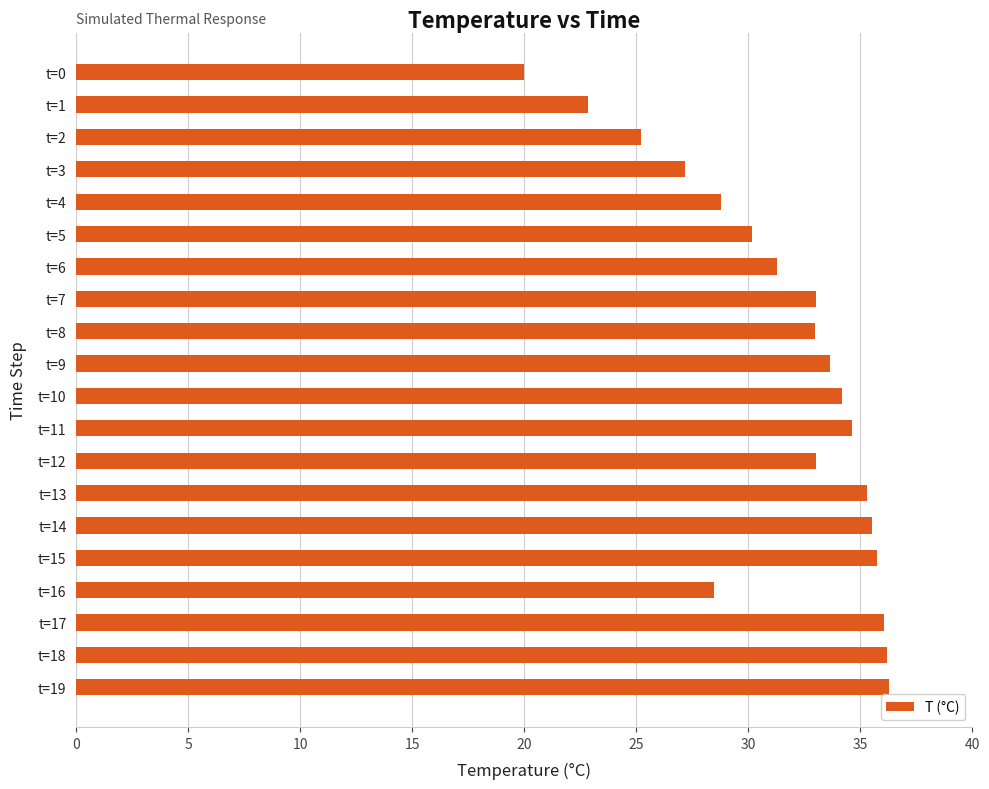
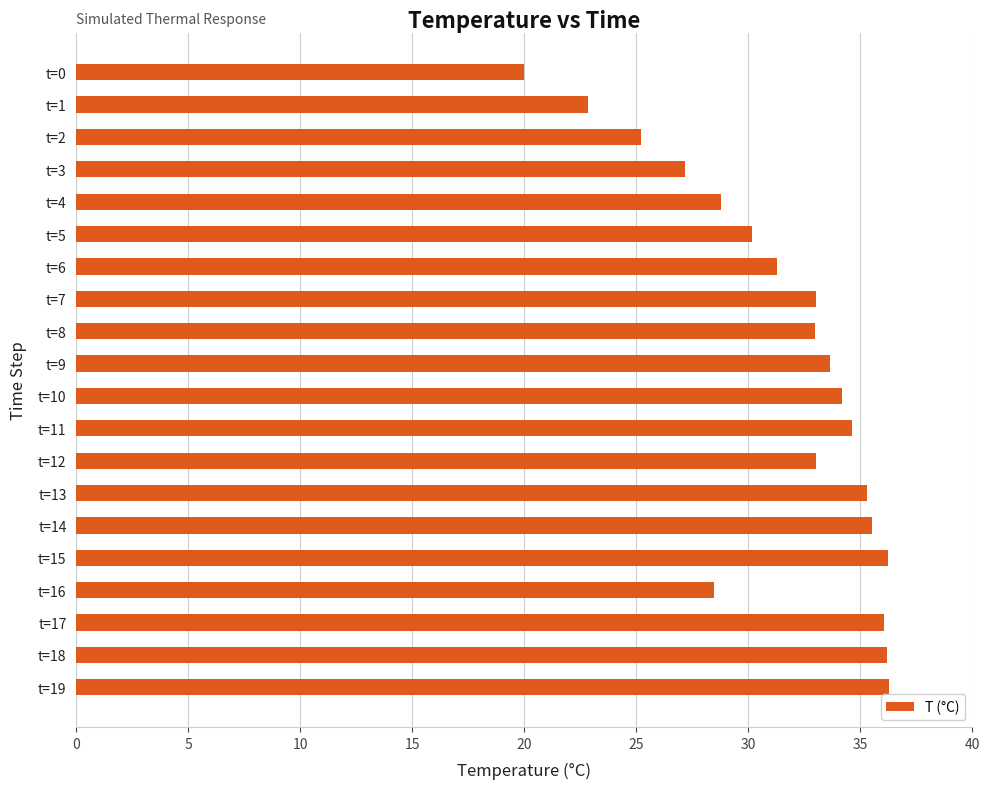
  {
    "t=0": 20.0,
    "t=1": 22.8,
    "t=2": 25.2,
    "t=3": 27.2,
    "t=4": 28.8,
    "t=5": 30.1,
    "t=6": 31.3,
    "t=7": 33.0,
    "t=8": 33.0,
    "t=9": 33.6,
    "t=10": 34.2,
    "t=11": 34.6,
    "t=12": 33.0,
    "t=13": 35.3,
    "t=14": 35.5,
-   "t=15": 35.8,
+   "t=15": 36.2,
    "t=16": 28.5,
    "t=17": 36.1,
    "t=18": 36.2,
    "t=19": 36.3
  }
